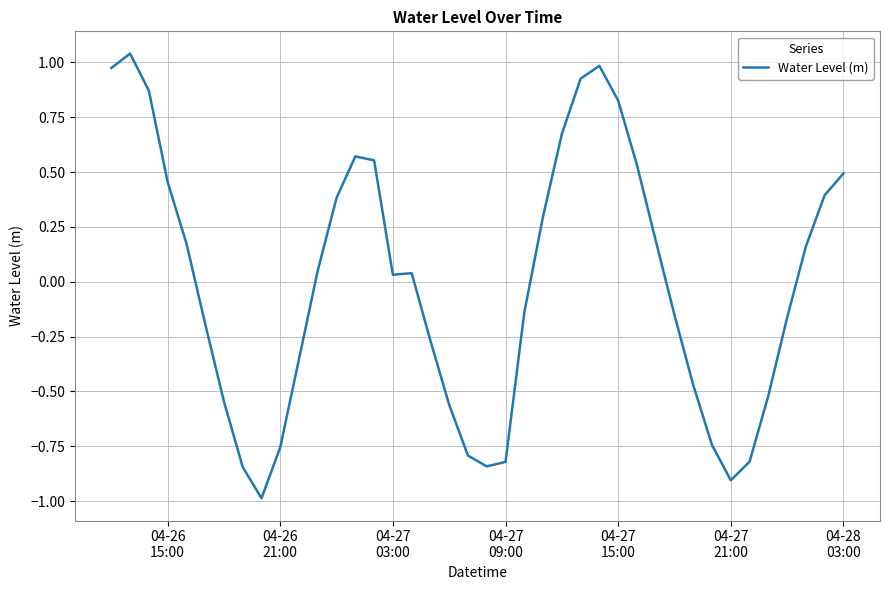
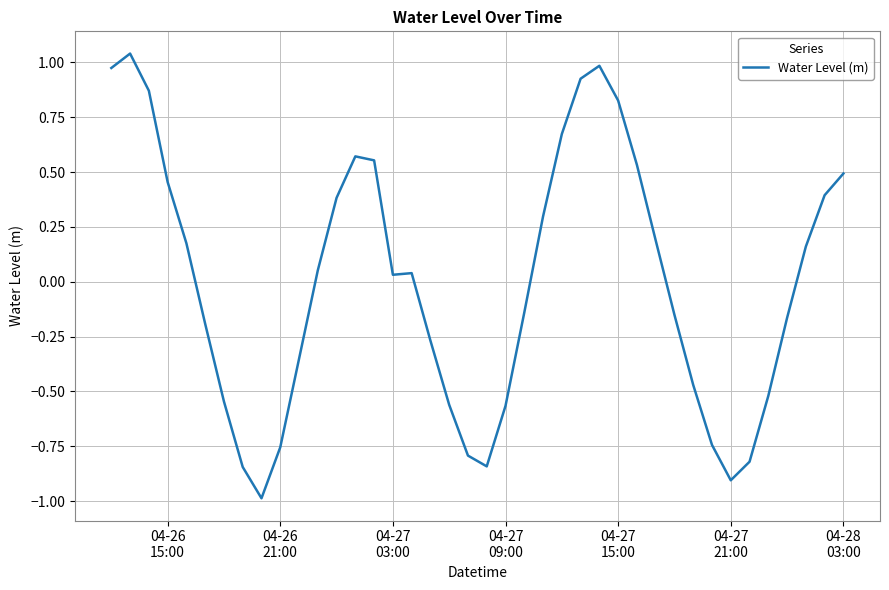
  {
    "04-26 15:00": 0.45,
    "04-26 21:00": -0.75,
    "04-27 03:00": 0.03,
-   "04-27 09:00": -0.82,
+   "04-27 09:00": -0.57,
    "04-27 15:00": 0.83,
    "04-27 21:00": -0.91,
    "04-28 03:00": 0.49
  }
